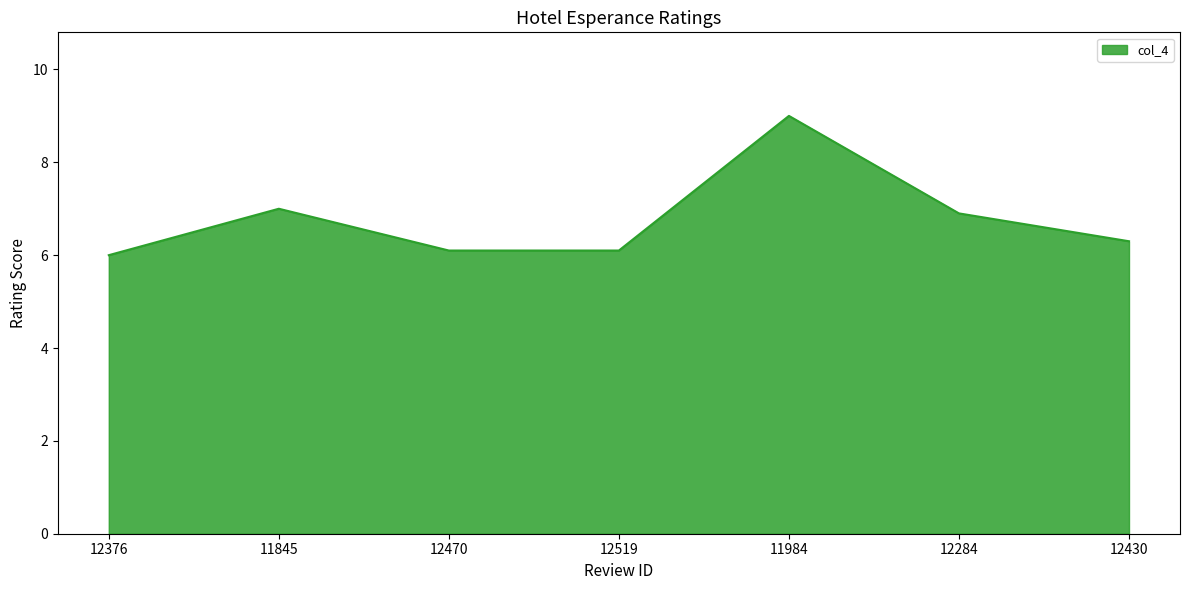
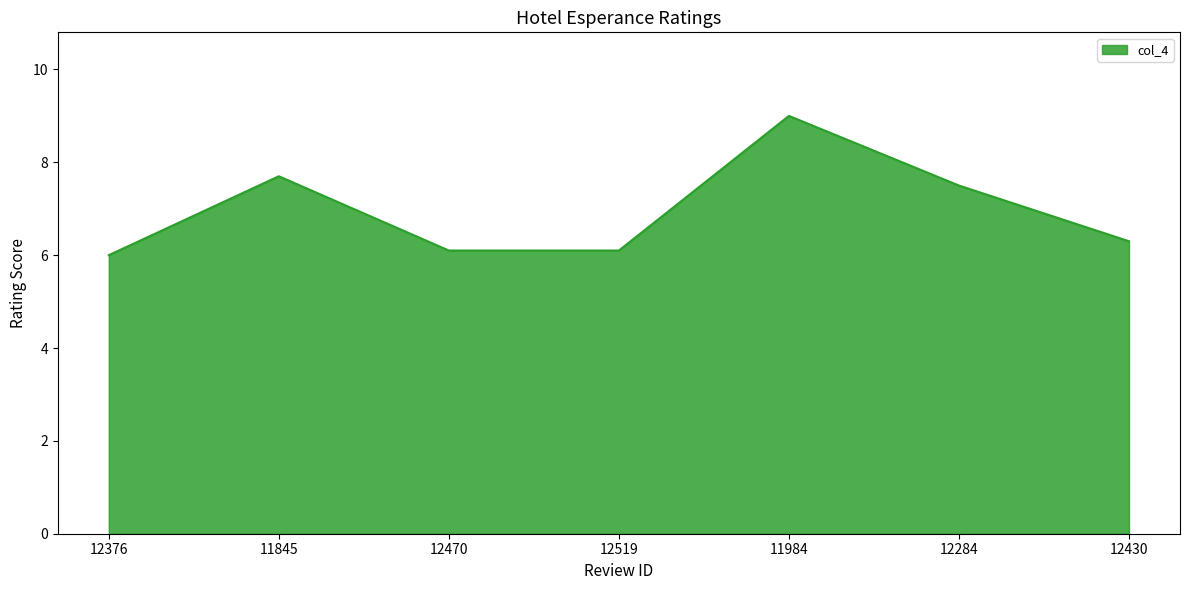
  {
    "12376": 6.0,
-   "11845": 7.0,
+   "11845": 7.7,
    "12470": 6.1,
    "12519": 6.1,
    "11984": 9.0,
-   "12284": 6.9,
+   "12284": 7.5,
    "12430": 6.3
  }
